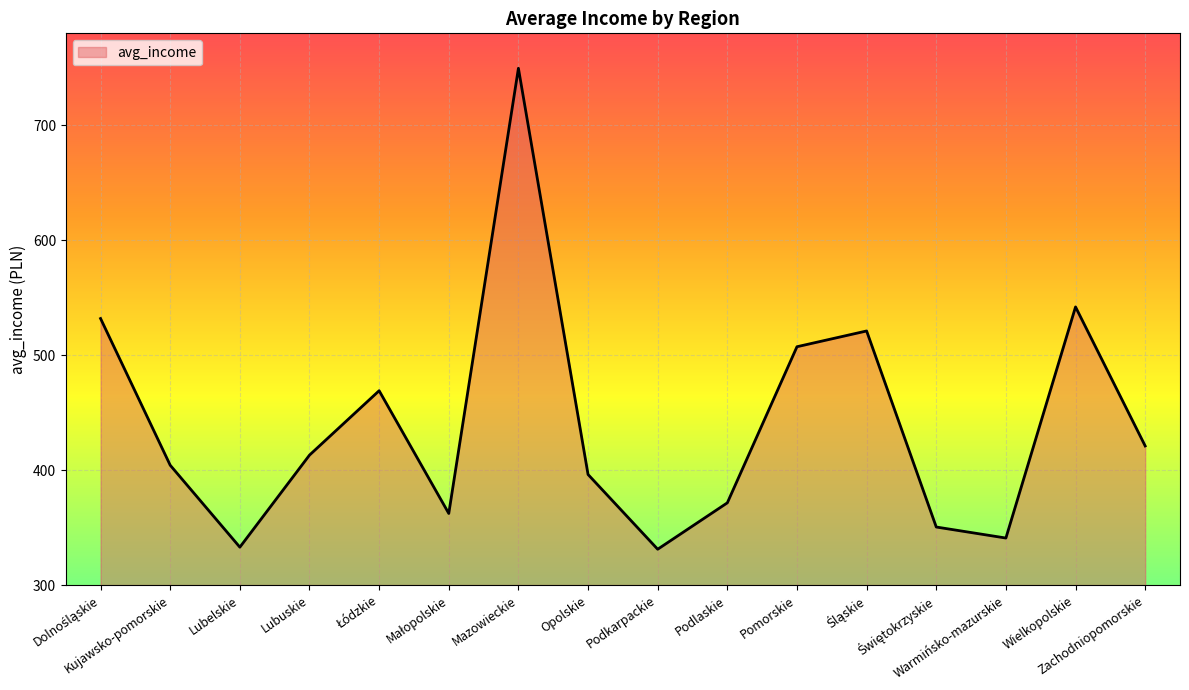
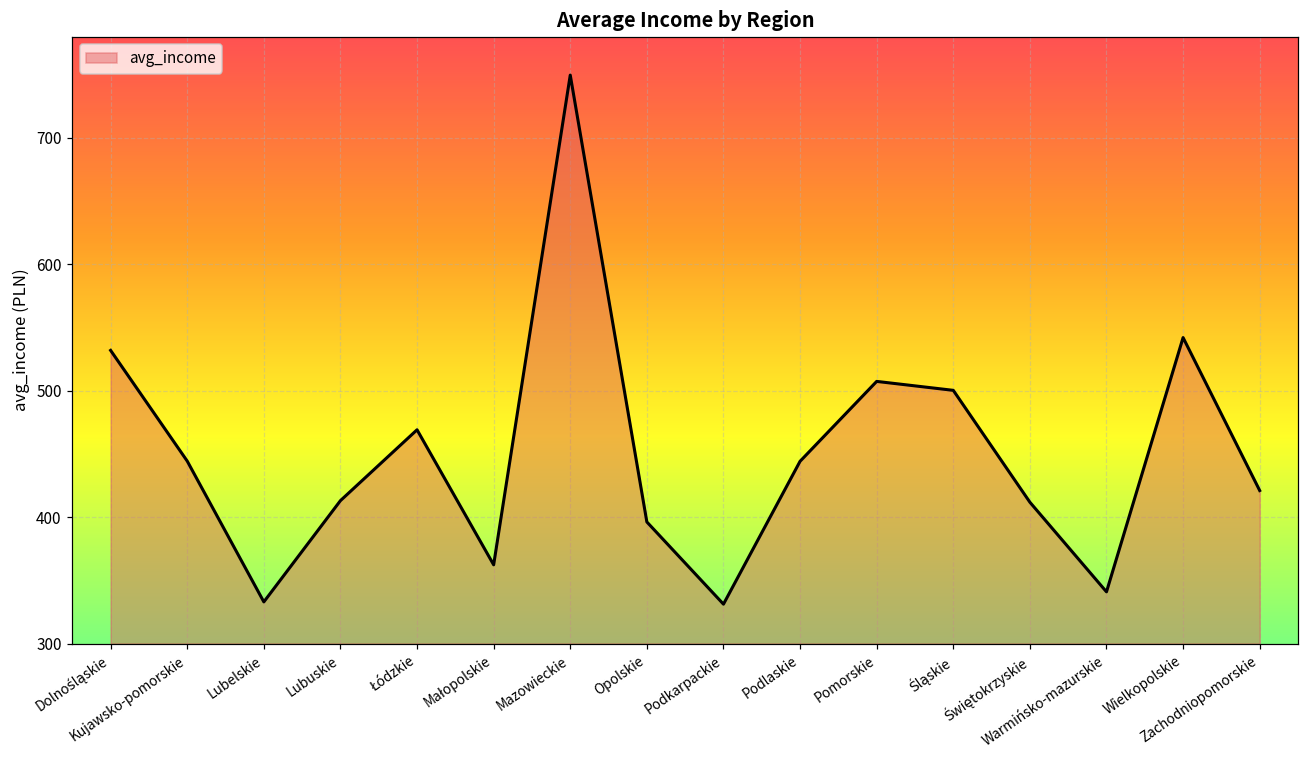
  {
    "Dolnośląskie": 532,
-   "Kujawsko-pomorskie": 404,
+   "Kujawsko-pomorskie": 444,
    "Lubelskie": 333,
    "Lubuskie": 413,
    "Łódzkie": 469,
    "Małopolskie": 362,
    "Mazowieckie": 750,
    "Opolskie": 396,
    "Podkarpackie": 331,
-   "Podlaskie": 372,
+   "Podlaskie": 444,
    "Pomorskie": 507,
-   "Śląskie": 521,
-   "Świętokrzyskie": 351,
+   "Śląskie": 500,
+   "Świętokrzyskie": 412,
    "Warmińsko-mazurskie": 341,
    "Wielkopolskie": 542,
    "Zachodniopomorskie": 421
  }
